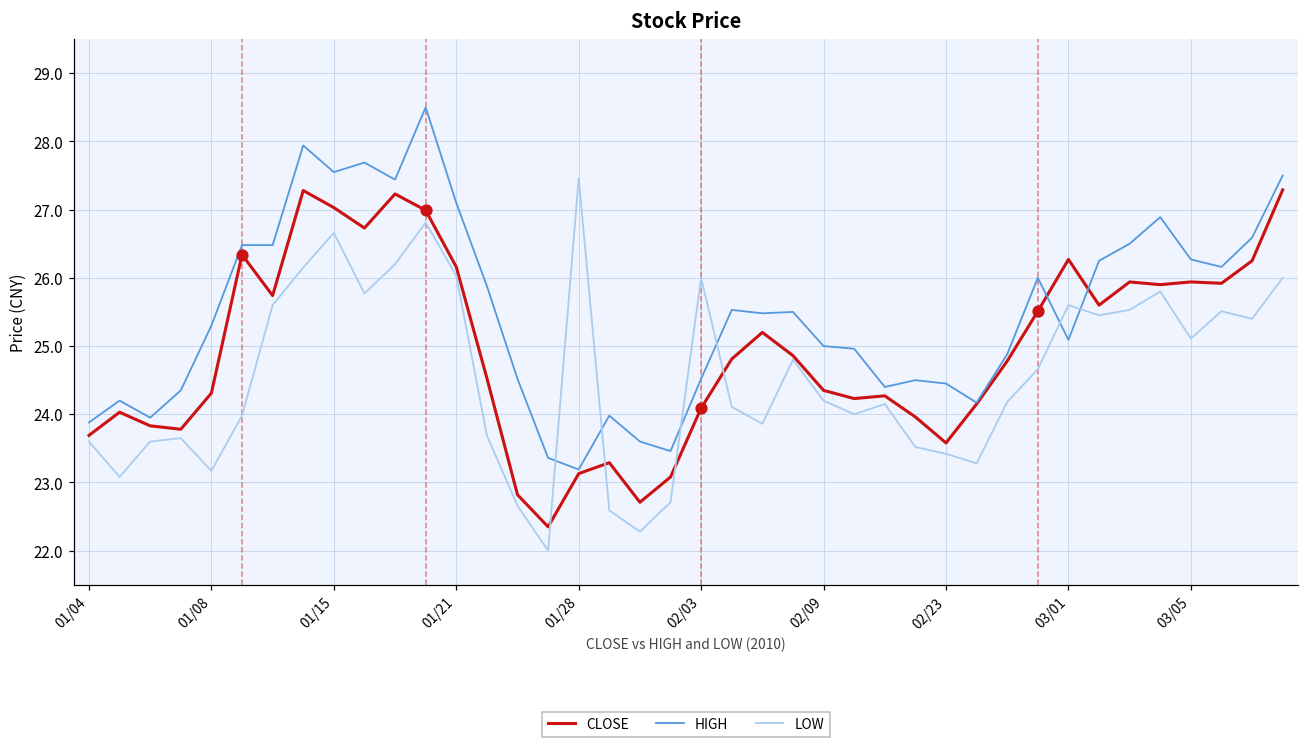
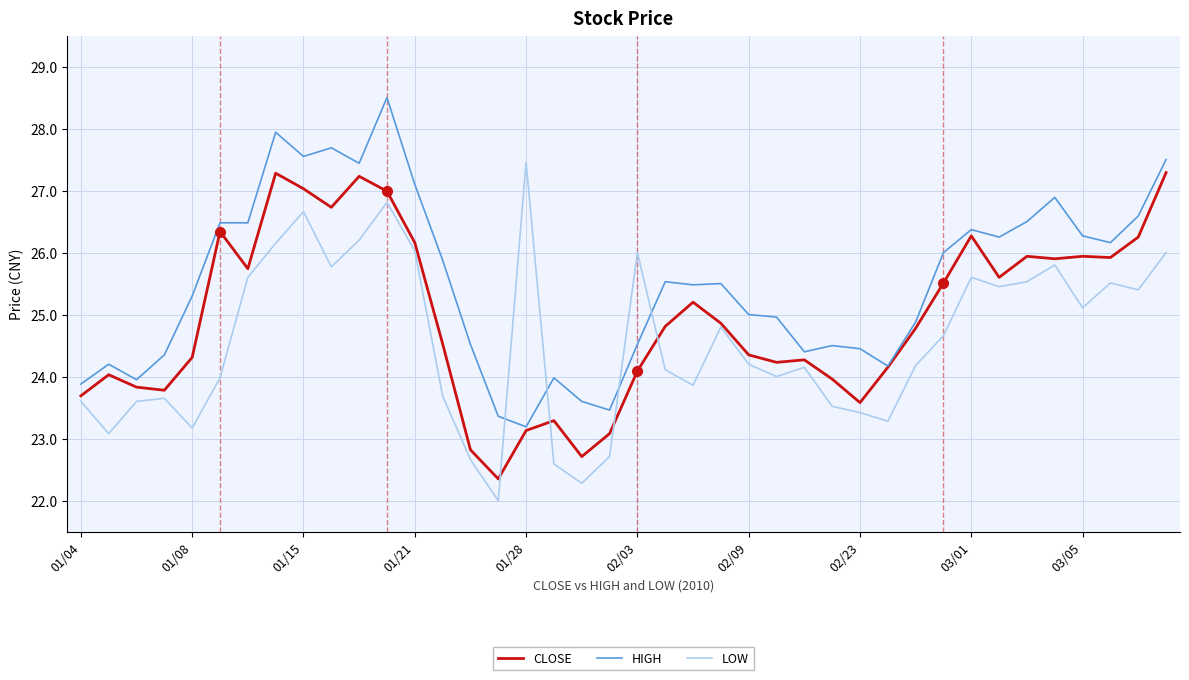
  {
    "HIGH": {
      "01/04": 23.9,
      "01/08": 25.3,
      "01/15": 27.6,
      "01/21": 27.1,
      "01/28": 23.2,
      "02/03": 24.5,
      "02/09": 25.0,
      "02/23": 24.5,
-     "03/01": 25.1,
+     "03/01": 26.4,
      "03/05": 26.3
    },
    "LOW": {
      "01/04": 23.6,
      "01/08": 23.2,
      "01/15": 26.7,
      "01/21": 26.0,
      "01/28": 27.5,
      "02/03": 26.0,
      "02/09": 24.2,
      "02/23": 23.4,
      "03/01": 25.6,
      "03/05": 25.1
    }
  }
